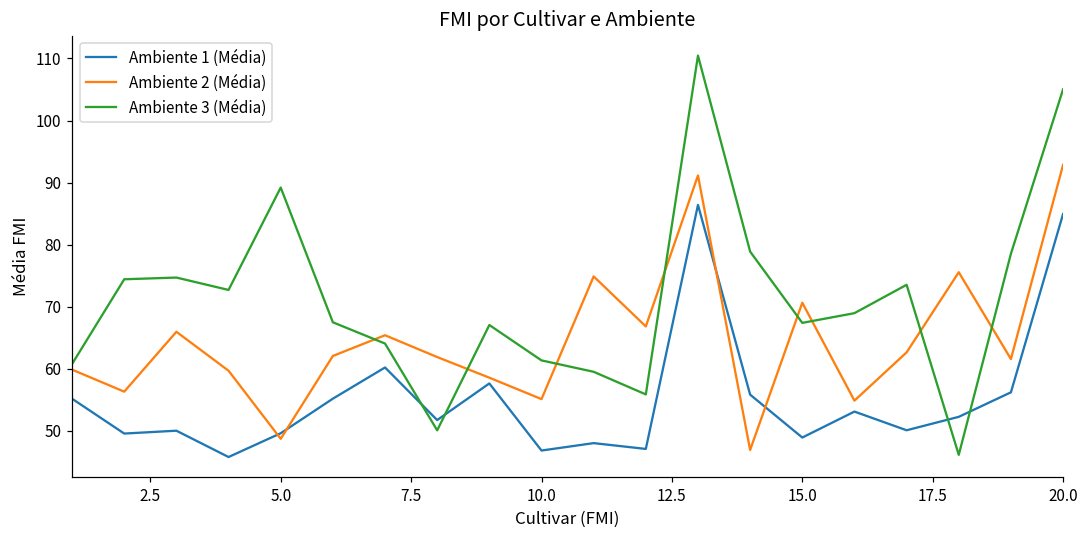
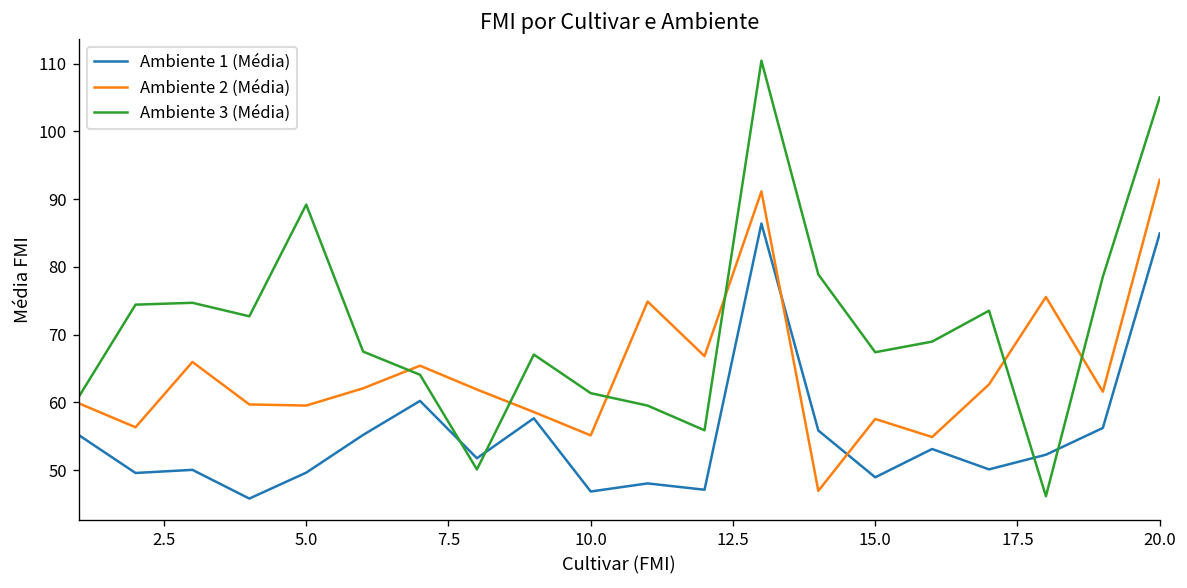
  {
    "Ambiente 1 (Média)": {
      "5.0": 50,
      "10.0": 47,
      "15.0": 49,
      "20.0": 85
    },
    "Ambiente 2 (Média)": {
-     "5.0": 49,
+     "5.0": 60,
      "10.0": 55,
-     "15.0": 71,
+     "15.0": 58,
      "20.0": 93
    },
    "Ambiente 3 (Média)": {
      "5.0": 89,
      "10.0": 61,
      "15.0": 67,
      "20.0": 105
    }
  }
